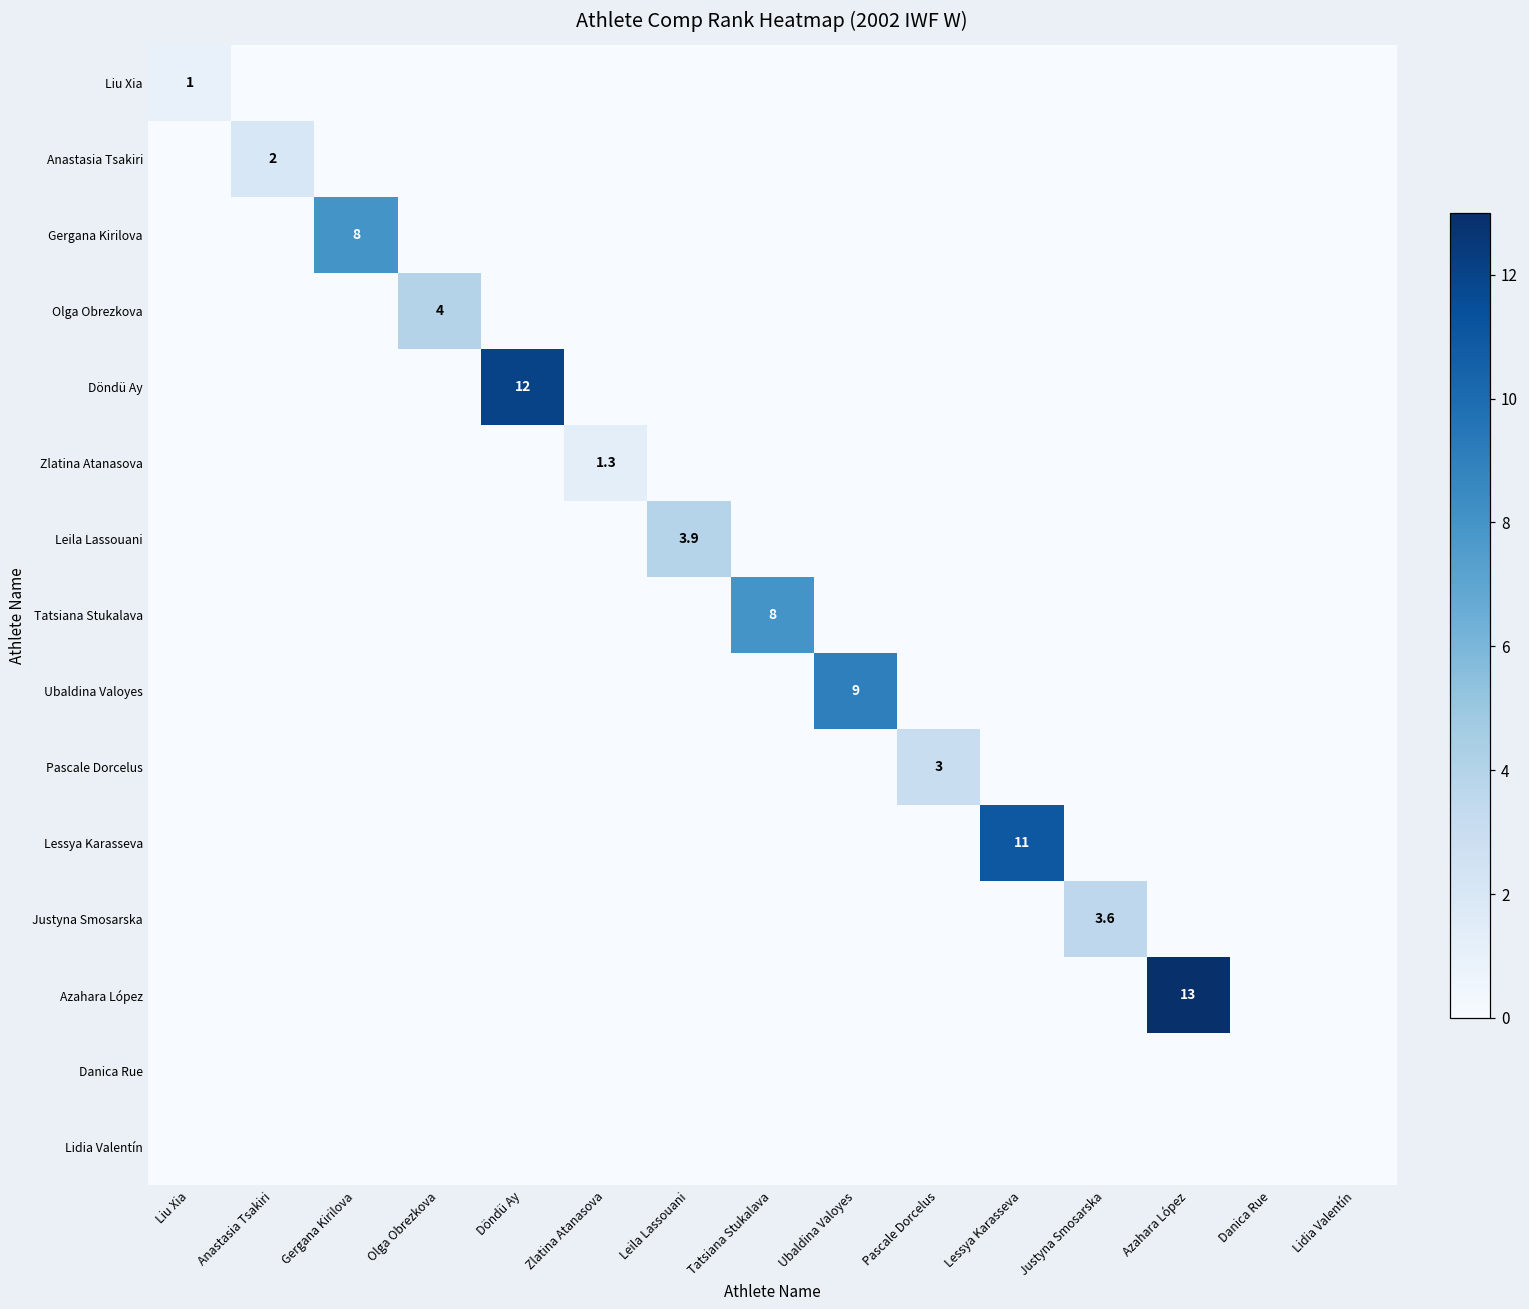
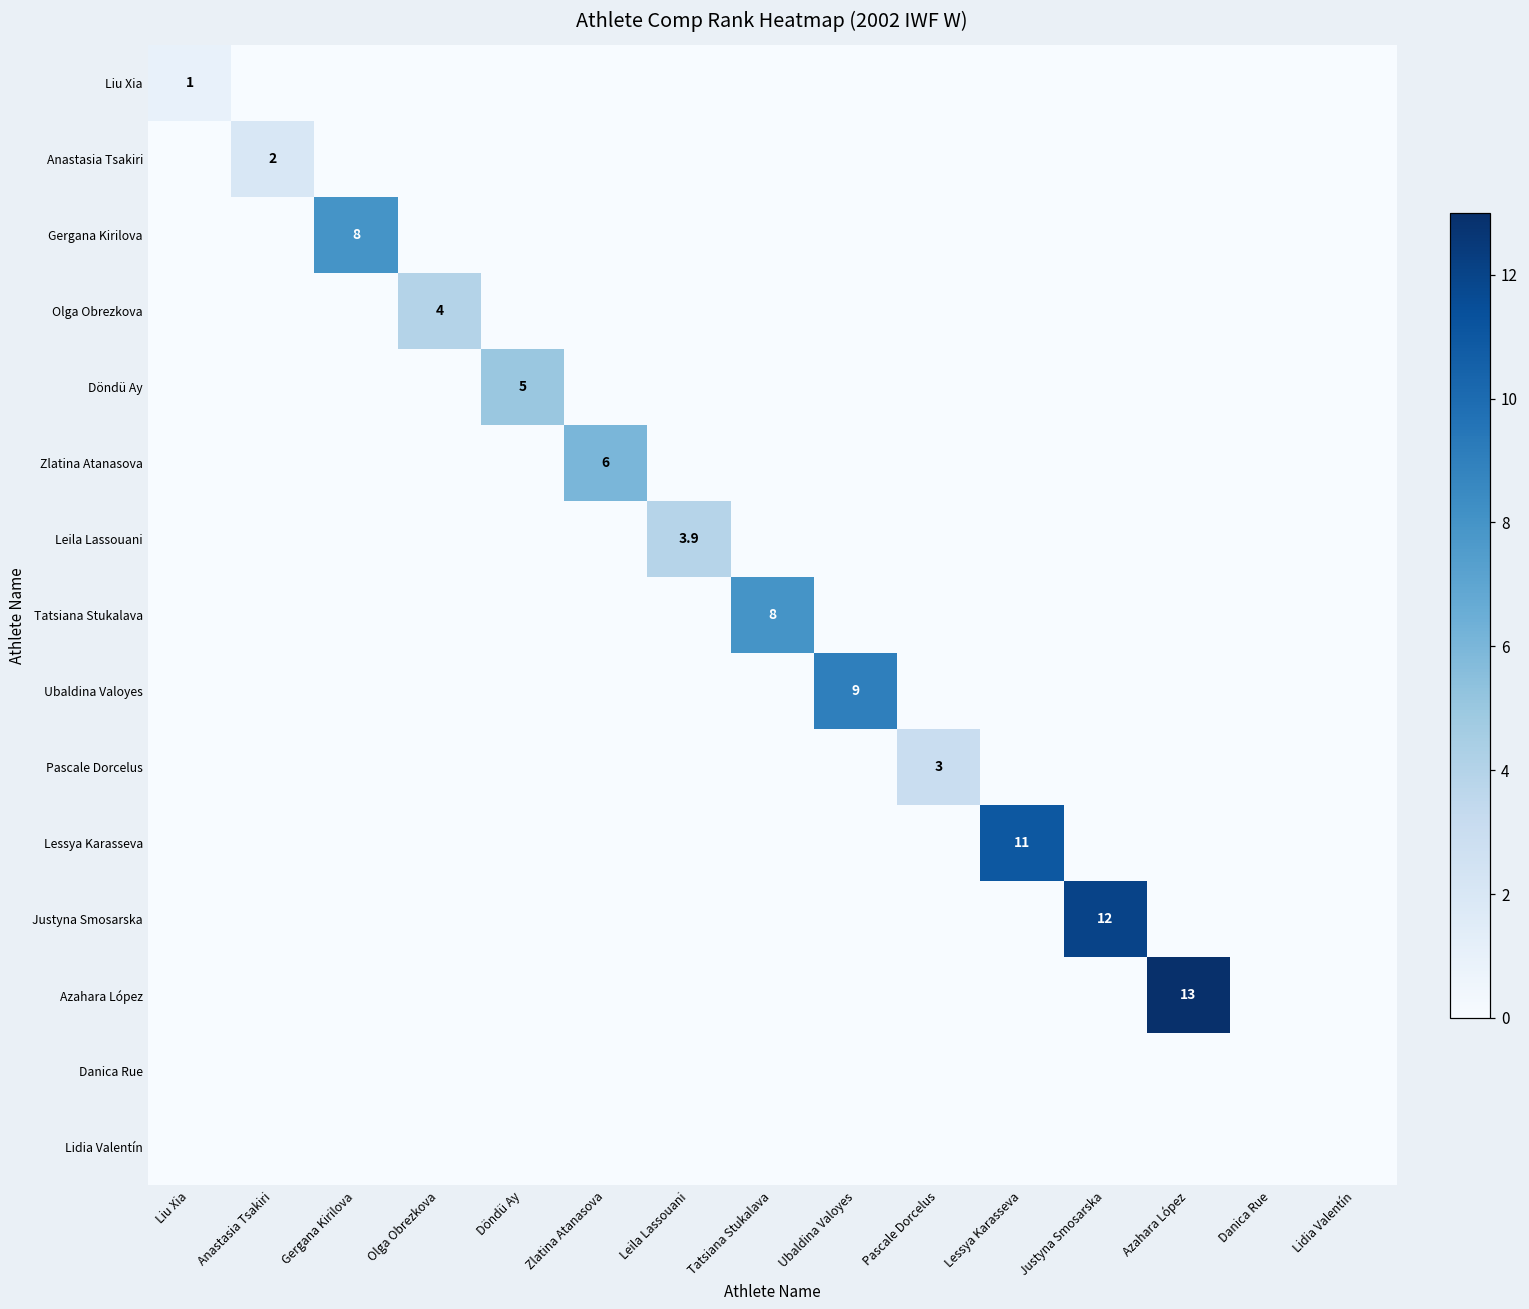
  {
    "Liu Xia": {
      "Liu Xia": 1
    },
    "Anastasia Tsakiri": {
      "Anastasia Tsakiri": 2
    },
    "Gergana Kirilova": {
      "Gergana Kirilova": 8
    },
    "Olga Obrezkova": {
      "Olga Obrezkova": 4
    },
    "Döndü Ay": {
-     "Döndü Ay": 12
+     "Döndü Ay": 5
    },
    "Zlatina Atanasova": {
-     "Zlatina Atanasova": 1.3
+     "Zlatina Atanasova": 6
    },
    "Leila Lassouani": {
      "Leila Lassouani": 3.9
    },
    "Tatsiana Stukalava": {
      "Tatsiana Stukalava": 8
    },
    "Ubaldina Valoyes": {
      "Ubaldina Valoyes": 9
    },
    "Pascale Dorcelus": {
      "Pascale Dorcelus": 3
    },
    "Lessya Karasseva": {
      "Lessya Karasseva": 11
    },
    "Justyna Smosarska": {
-     "Justyna Smosarska": 3.6
+     "Justyna Smosarska": 12
    },
    "Azahara López": {
      "Azahara López": 13
    }
  }
